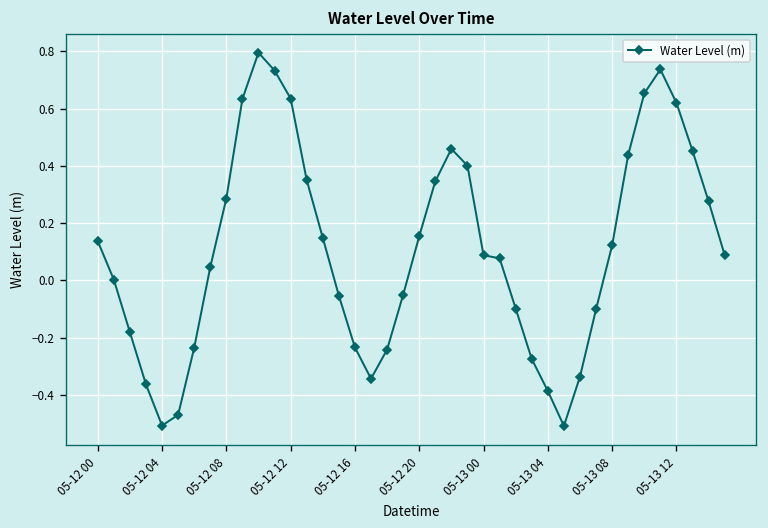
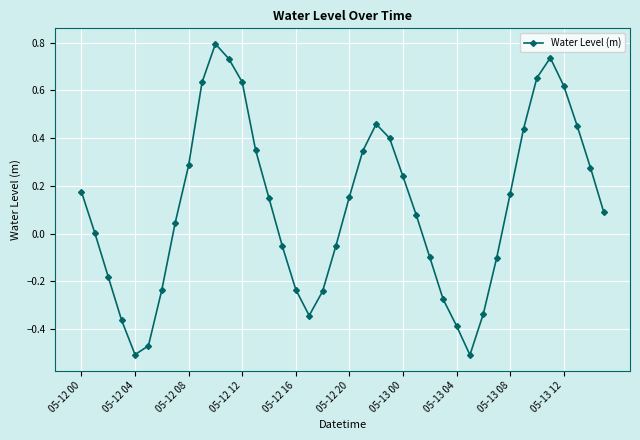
  {
-   "05-12 00": 0.14,
+   "05-12 00": 0.18,
    "05-12 04": -0.51,
    "05-12 08": 0.29,
    "05-12 12": 0.64,
    "05-12 16": -0.23,
    "05-12 20": 0.15,
-   "05-13 00": 0.09,
+   "05-13 00": 0.24,
    "05-13 04": -0.39,
-   "05-13 08": 0.12,
+   "05-13 08": 0.17,
    "05-13 12": 0.62
  }
